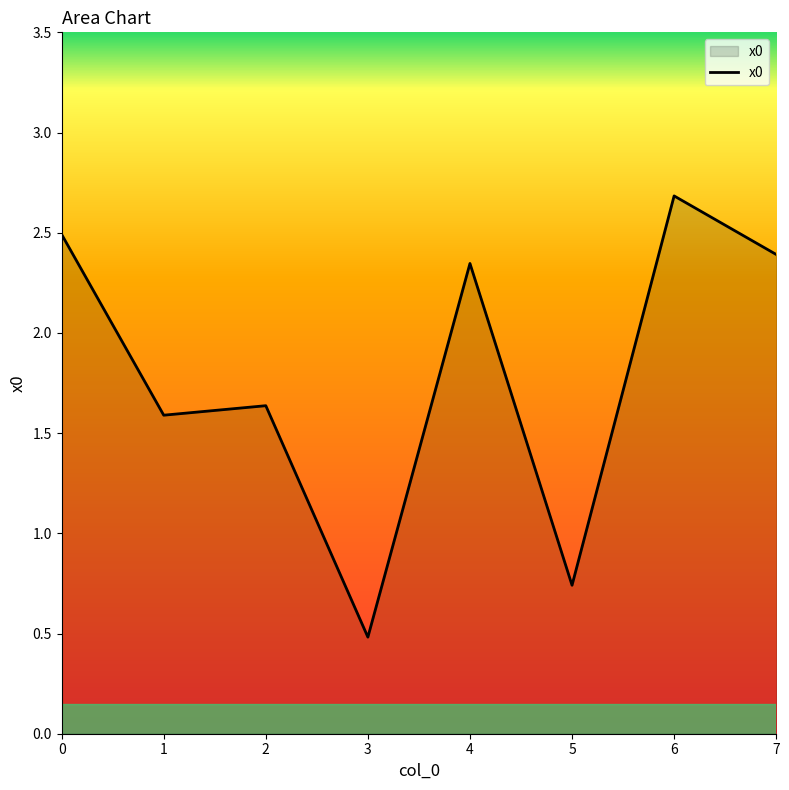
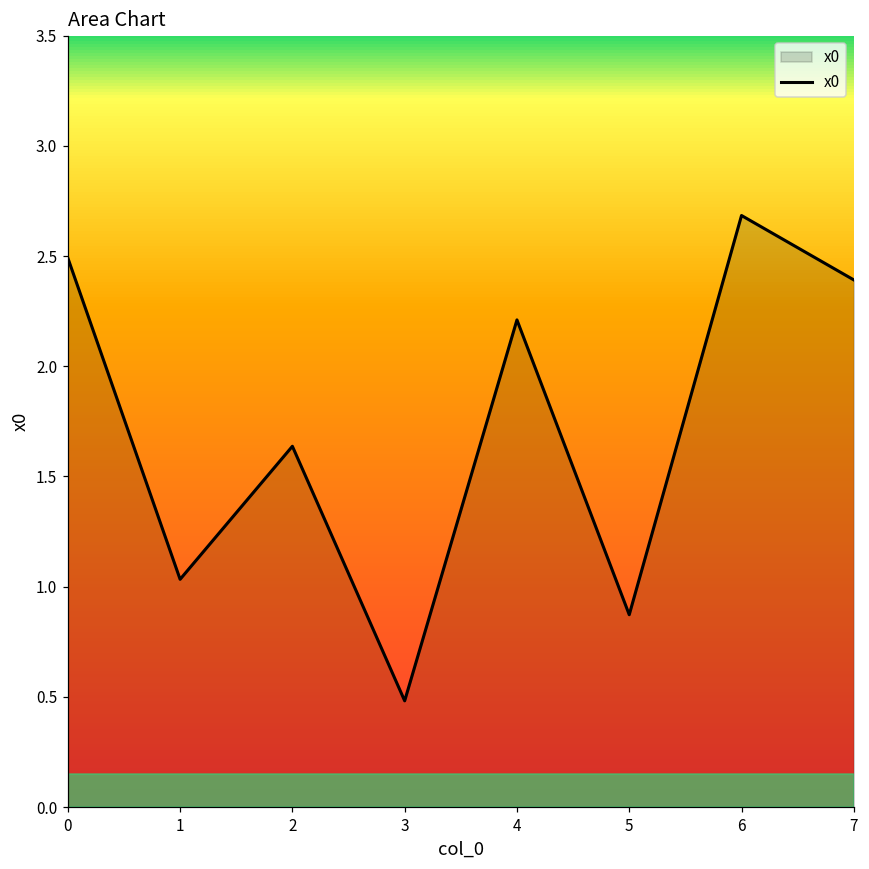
  {
    "0": 2.49,
-   "1": 1.59,
+   "1": 1.03,
    "2": 1.64,
    "3": 0.48,
-   "4": 2.35,
-   "5": 0.74,
+   "4": 2.21,
+   "5": 0.87,
    "6": 2.68,
    "7": 2.39
  }
